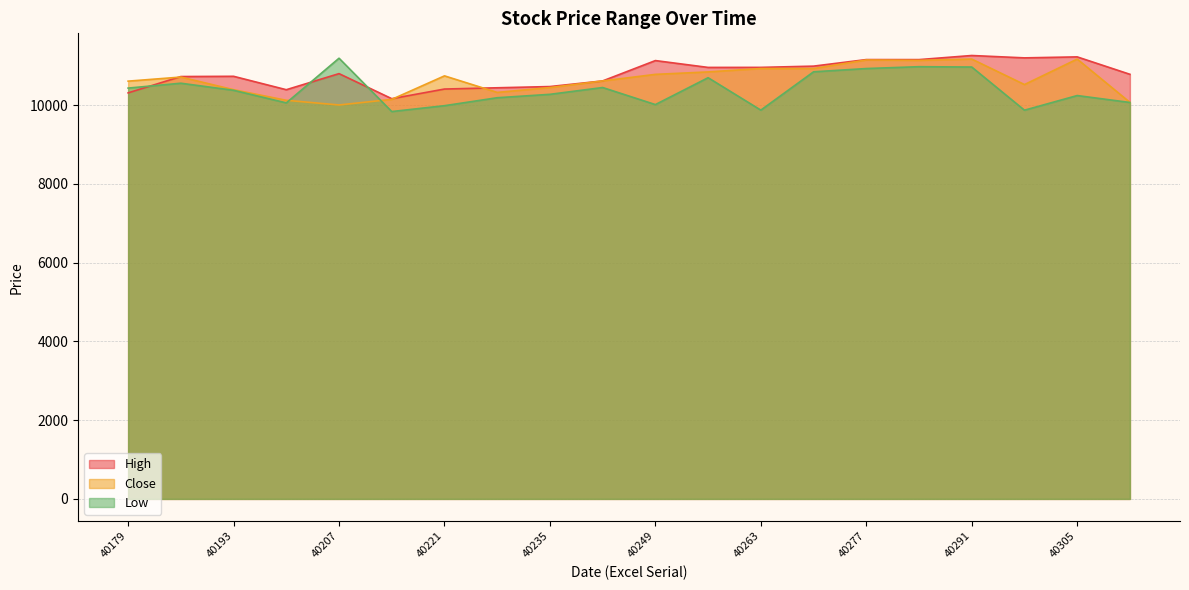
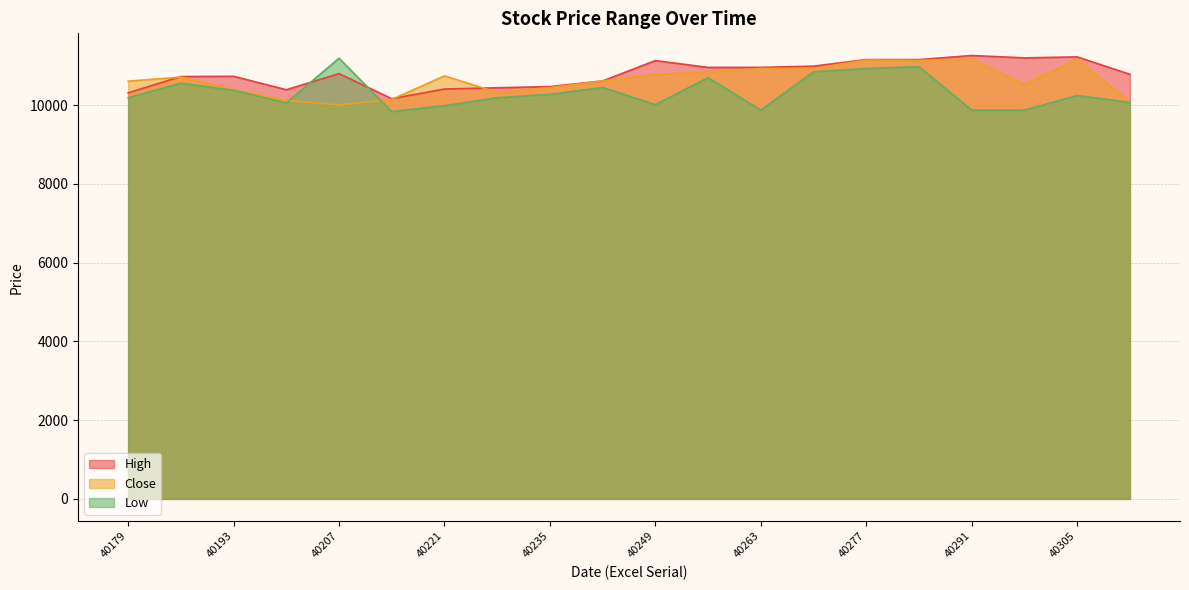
  {
    "High": {
      "40179": 10300,
      "40193": 10700,
      "40207": 10800,
      "40221": 10400,
      "40249": 11100,
      "40291": 11300
    },
    "Close": {
      "40179": 10600,
      "40207": 10000,
      "40221": 10700,
      "40249": 10800,
      "40291": 11200
    },
    "Low": {
-     "40179": 10400,
+     "40179": 10200,
      "40207": 11200,
      "40221": 10000,
      "40235": 10300,
      "40249": 10000,
      "40263": 9900,
      "40277": 10900,
-     "40291": 11000,
+     "40291": 9900,
      "40305": 10200
    }
  }
